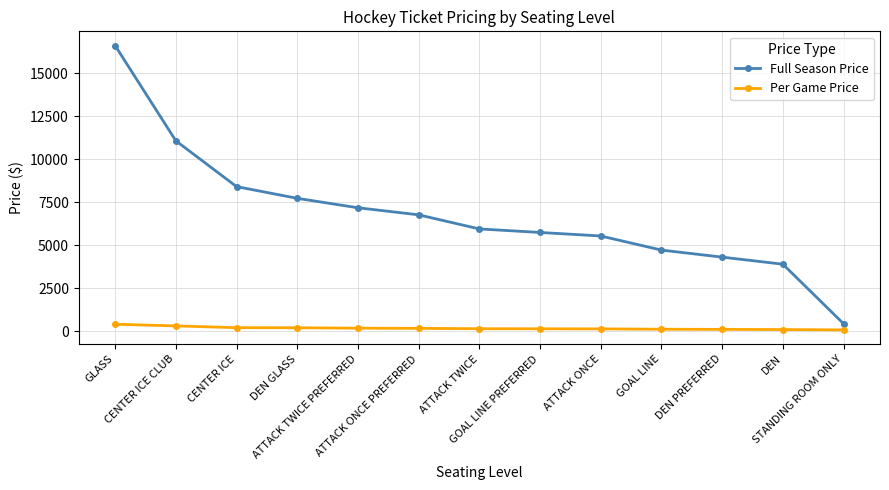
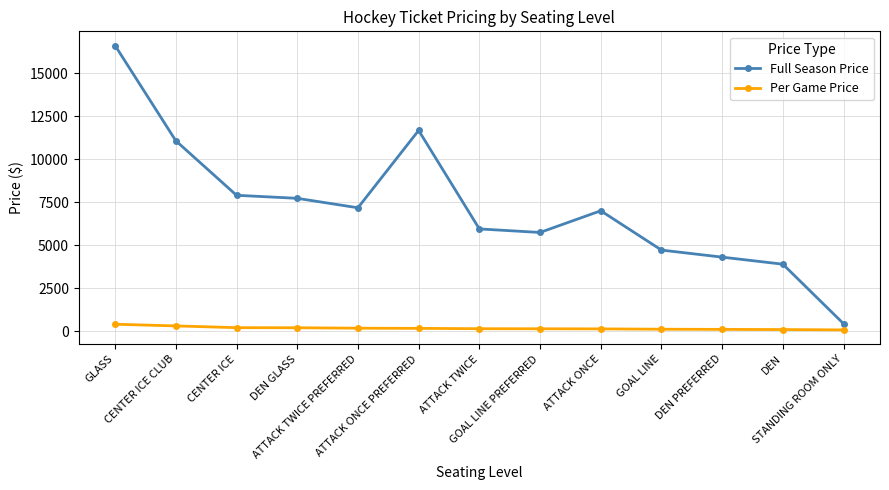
  {
    "Full Season Price": {
      "GLASS": 16600,
      "CENTER ICE CLUB": 11100,
-     "CENTER ICE": 8400,
+     "CENTER ICE": 7900,
      "DEN GLASS": 7700,
      "ATTACK TWICE PREFERRED": 7200,
-     "ATTACK ONCE PREFERRED": 6800,
+     "ATTACK ONCE PREFERRED": 11700,
      "ATTACK TWICE": 5900,
      "GOAL LINE PREFERRED": 5700,
-     "ATTACK ONCE": 5500,
+     "ATTACK ONCE": 7000,
      "GOAL LINE": 4700,
      "DEN PREFERRED": 4300,
      "DEN": 3900,
      "STANDING ROOM ONLY": 400
    },
    "Per Game Price": {
      "GLASS": 400,
      "CENTER ICE CLUB": 300,
      "CENTER ICE": 200,
      "DEN GLASS": 200,
      "ATTACK TWICE PREFERRED": 200,
      "ATTACK ONCE PREFERRED": 200,
      "ATTACK TWICE": 100,
      "GOAL LINE PREFERRED": 100,
      "ATTACK ONCE": 100,
      "GOAL LINE": 100,
      "DEN PREFERRED": 100,
      "DEN": 100,
      "STANDING ROOM ONLY": 100
    }
  }
